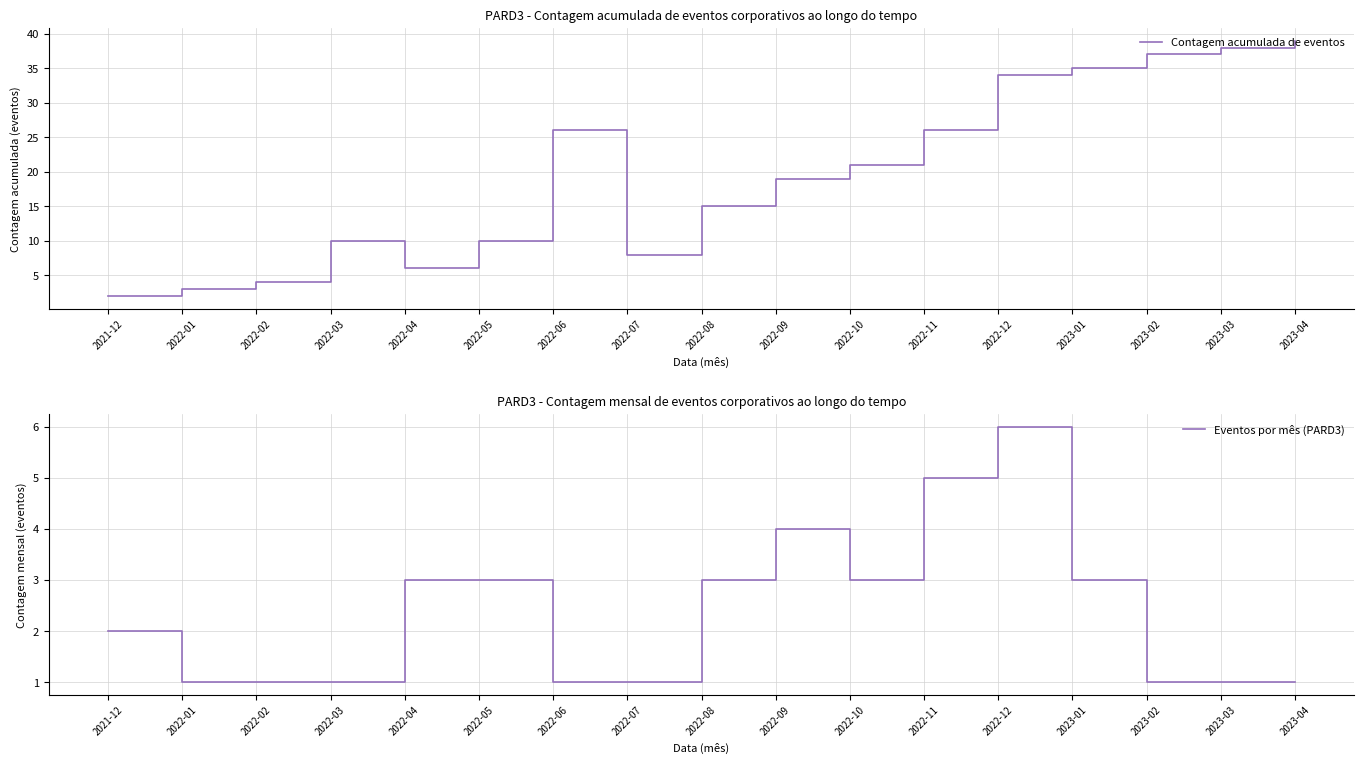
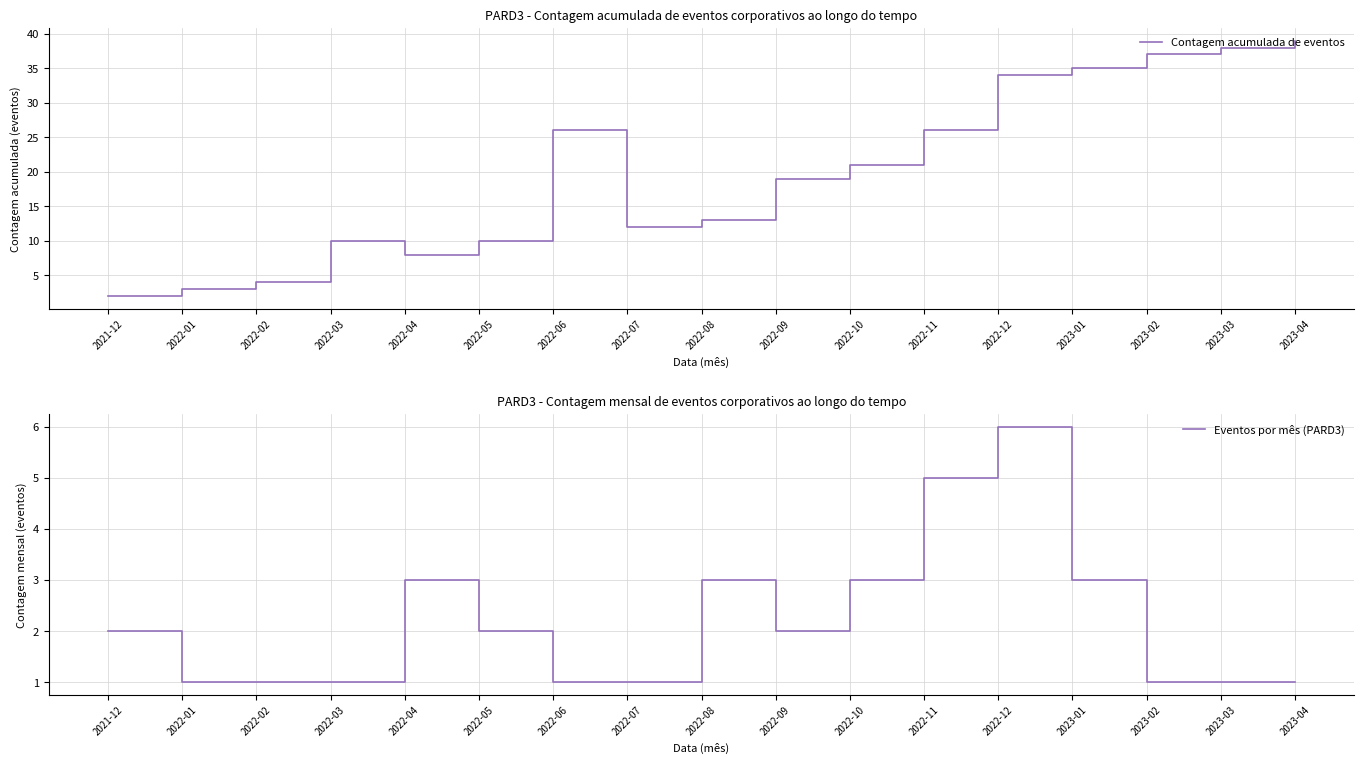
  {
    "PARD3 - Contagem acumulada de eventos corporativos ao longo do tempo": {
      "2021-12": 2,
      "2022-01": 3,
      "2022-02": 4,
      "2022-03": 10,
-     "2022-04": 6,
+     "2022-04": 8,
      "2022-05": 10,
      "2022-06": 26,
-     "2022-07": 8,
-     "2022-08": 15,
+     "2022-07": 12,
+     "2022-08": 13,
      "2022-09": 19,
      "2022-10": 21,
      "2022-11": 26,
      "2022-12": 34,
      "2023-01": 35,
      "2023-02": 37,
      "2023-03": 38,
      "2023-04": 39
    },
    "PARD3 - Contagem mensal de eventos corporativos ao longo do tempo": {
      "2021-12": 2,
      "2022-01": 1,
      "2022-02": 1,
      "2022-03": 1,
      "2022-04": 3,
-     "2022-05": 3,
+     "2022-05": 2,
      "2022-06": 1,
      "2022-07": 1,
      "2022-08": 3,
-     "2022-09": 4,
+     "2022-09": 2,
      "2022-10": 3,
      "2022-11": 5,
      "2022-12": 6,
      "2023-01": 3,
      "2023-02": 1,
      "2023-03": 1,
      "2023-04": 1
    }
  }
